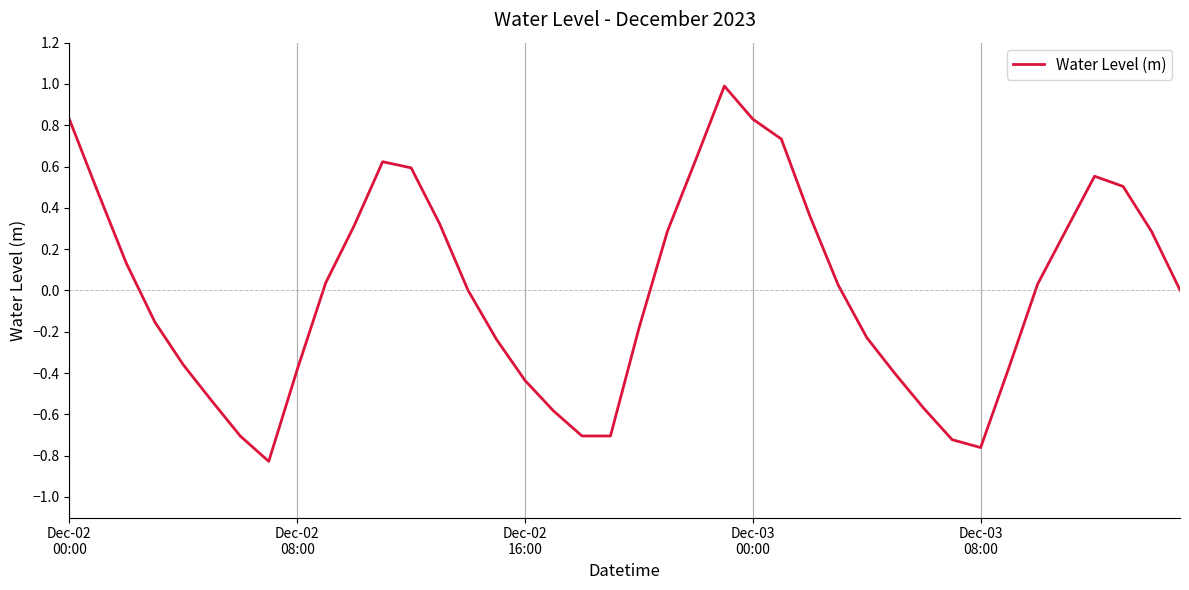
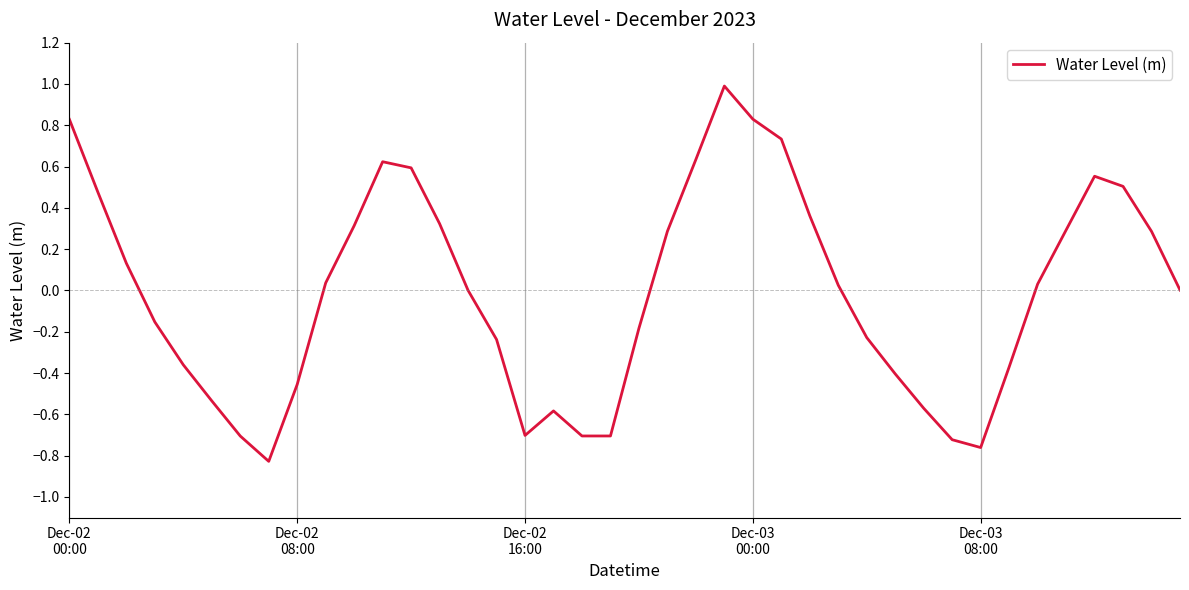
  {
    "Dec-02 00:00": 0.83,
-   "Dec-02 08:00": -0.38,
-   "Dec-02 16:00": -0.44,
+   "Dec-02 08:00": -0.46,
+   "Dec-02 16:00": -0.70,
    "Dec-03 00:00": 0.83,
    "Dec-03 08:00": -0.76
  }
